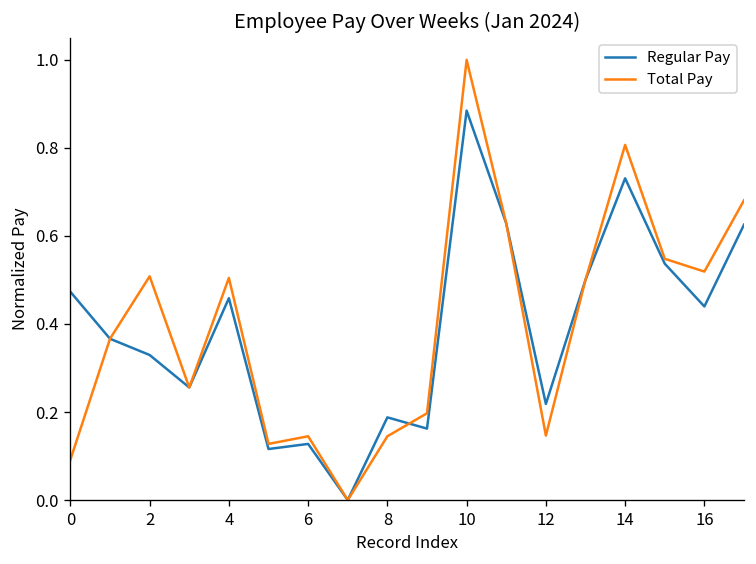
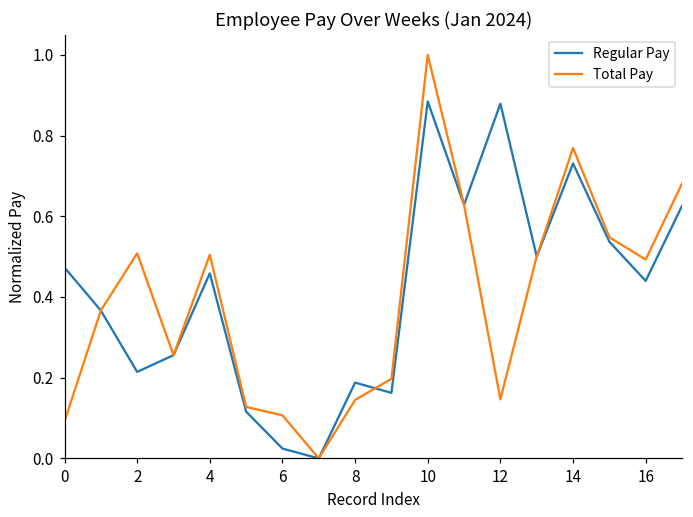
  {
    "Regular Pay": {
      "0": 0.47,
-     "2": 0.33,
+     "2": 0.21,
      "4": 0.46,
-     "6": 0.13,
+     "6": 0.02,
      "8": 0.19,
      "10": 0.88,
-     "12": 0.22,
+     "12": 0.88,
      "14": 0.73,
      "16": 0.44
    },
    "Total Pay": {
      "0": 0.09,
      "2": 0.51,
      "4": 0.50,
-     "6": 0.14,
+     "6": 0.11,
      "8": 0.14,
      "10": 1.00,
      "12": 0.15,
-     "14": 0.81,
-     "16": 0.52
+     "14": 0.77,
+     "16": 0.49
    }
  }
